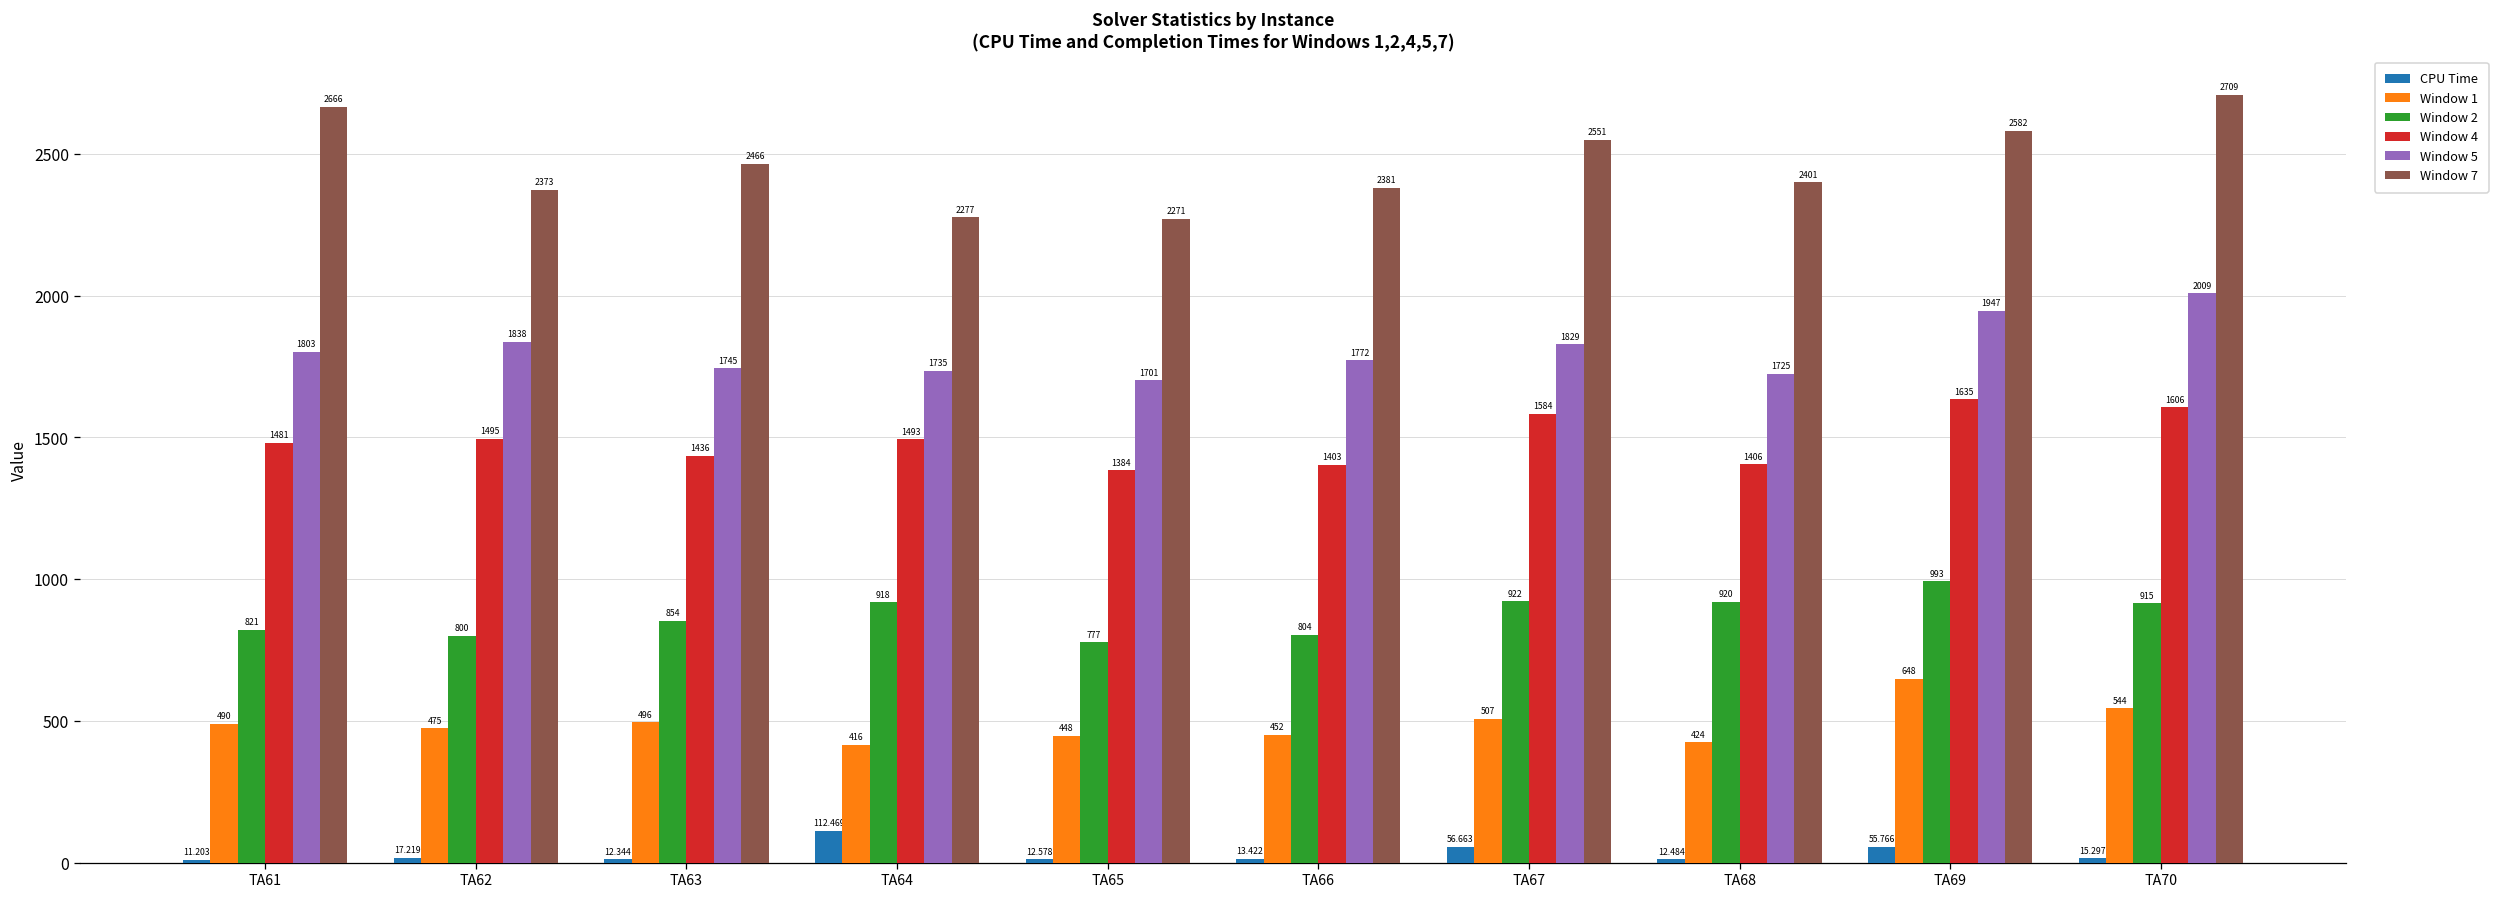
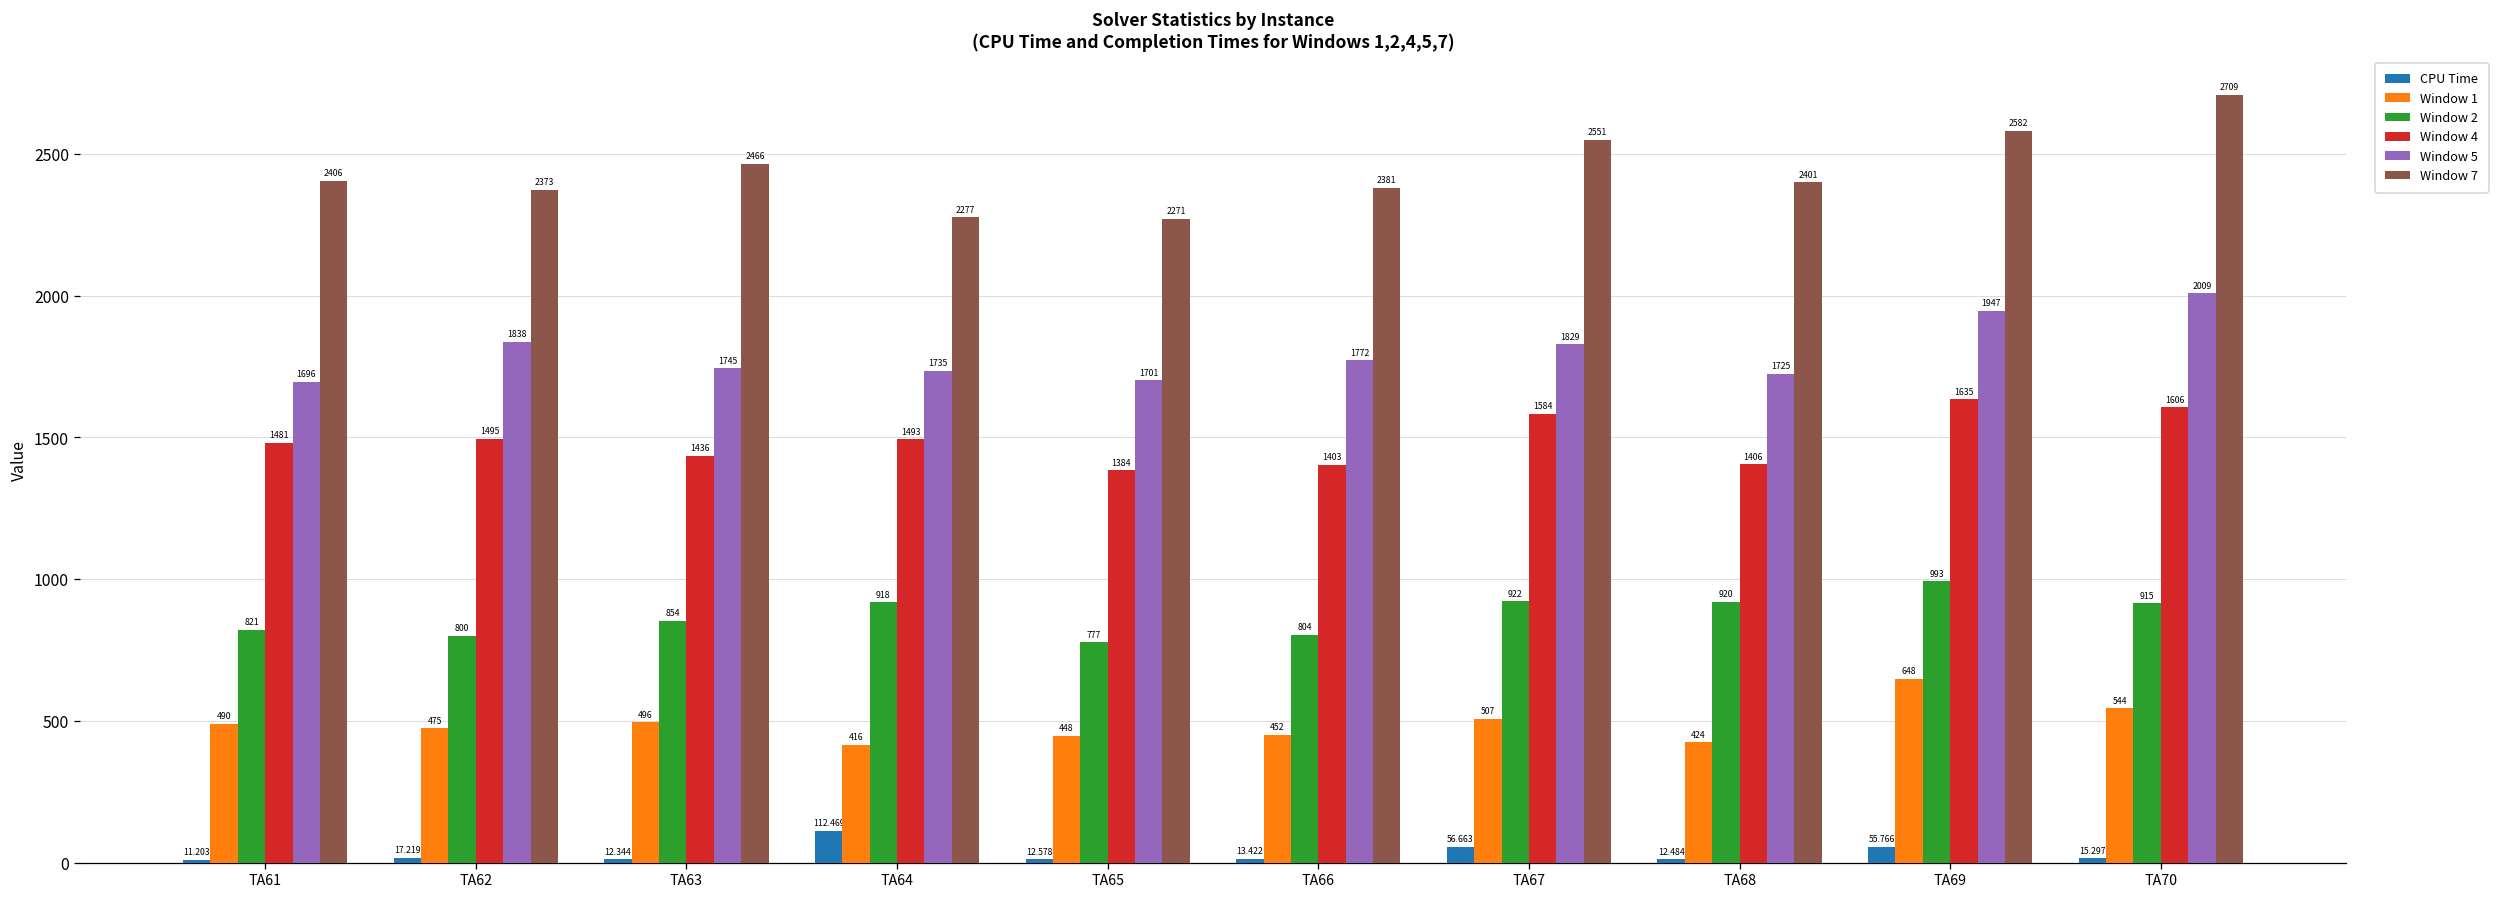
  {
    "CPU Time": {
      "TA61": 11.203,
      "TA62": 17.219,
      "TA63": 12.344,
      "TA64": 112.469,
      "TA65": 12.578,
      "TA66": 13.422,
      "TA67": 56.663,
      "TA68": 12.484,
      "TA69": 55.766,
      "TA70": 15.297
    },
    "Window 1": {
      "TA61": 490,
      "TA62": 475,
      "TA63": 496,
      "TA64": 416,
      "TA65": 448,
      "TA66": 452,
      "TA67": 507,
      "TA68": 424,
      "TA69": 648,
      "TA70": 544
    },
    "Window 2": {
      "TA61": 821,
      "TA62": 800,
      "TA63": 854,
      "TA64": 918,
      "TA65": 777,
      "TA66": 804,
      "TA67": 922,
      "TA68": 920,
      "TA69": 993,
      "TA70": 915
    },
    "Window 4": {
      "TA61": 1481,
      "TA62": 1495,
      "TA63": 1436,
      "TA64": 1493,
      "TA65": 1384,
      "TA66": 1403,
      "TA67": 1584,
      "TA68": 1406,
      "TA69": 1635,
      "TA70": 1606
    },
    "Window 5": {
-     "TA61": 1803,
+     "TA61": 1696,
      "TA62": 1838,
      "TA63": 1745,
      "TA64": 1735,
      "TA65": 1701,
      "TA66": 1772,
      "TA67": 1829,
      "TA68": 1725,
      "TA69": 1947,
      "TA70": 2009
    },
    "Window 7": {
-     "TA61": 2666,
+     "TA61": 2406,
      "TA62": 2373,
      "TA63": 2466,
      "TA64": 2277,
      "TA65": 2271,
      "TA66": 2381,
      "TA67": 2551,
      "TA68": 2401,
      "TA69": 2582,
      "TA70": 2709
    }
  }
